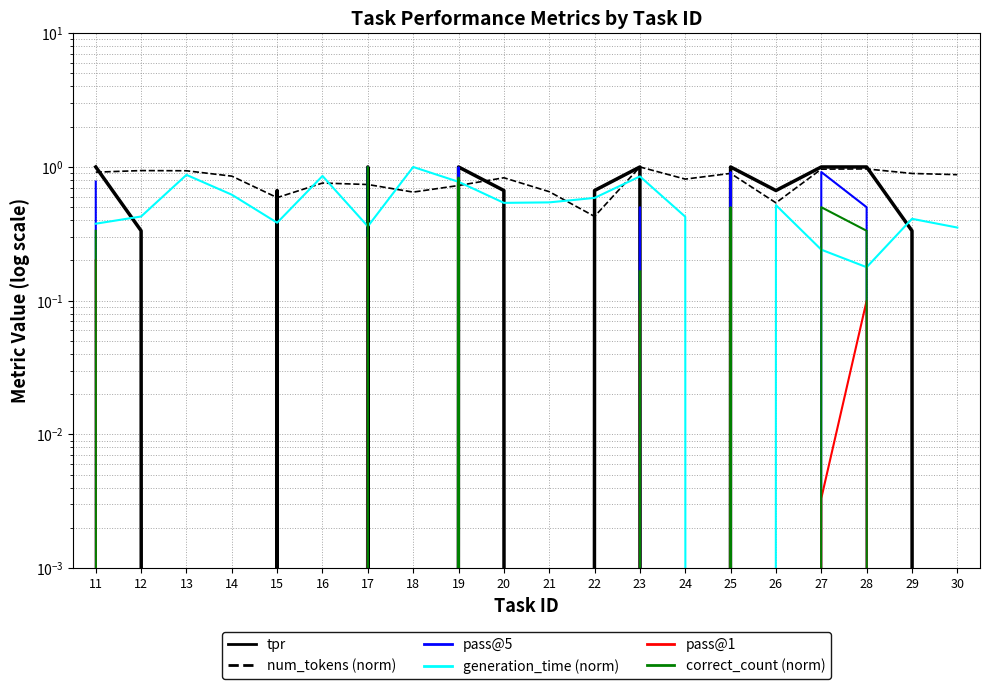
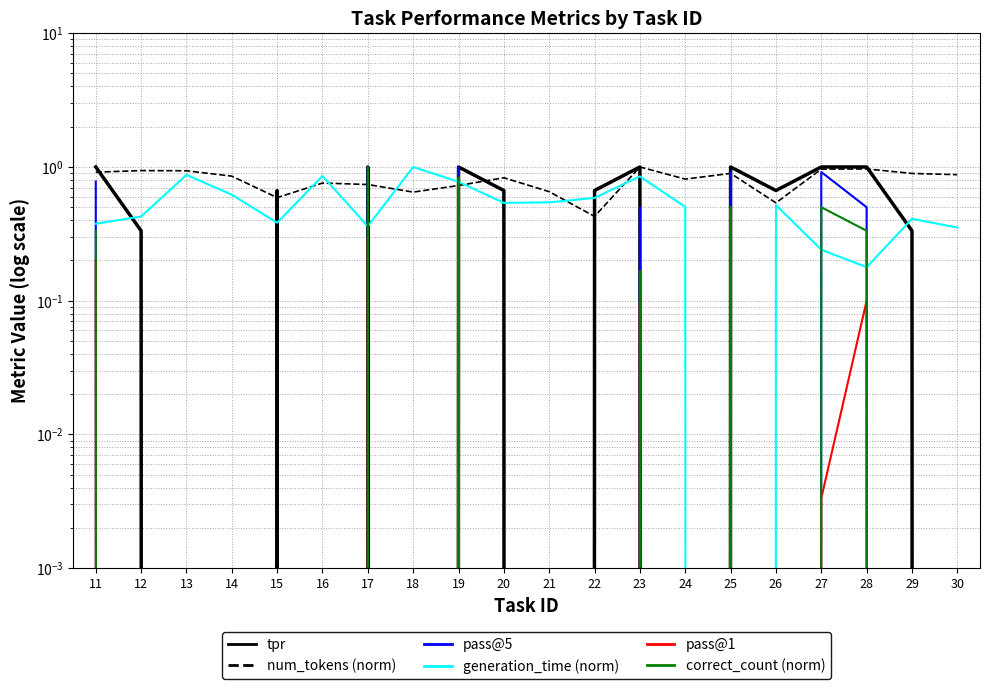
  {
    "pass@5": {
      "11": 0.8,
      "23": 0.50,
      "27": 0.9,
      "28": 0.50
    },
    "generation_time (norm)": {
      "11": 0.38,
      "12": 0.43,
      "13": 0.9,
      "14": 0.6,
      "15": 0.38,
      "16": 0.9,
      "17": 0.36,
      "18": 1.0,
      "19": 0.8,
      "20": 0.54,
      "21": 0.54,
      "22": 0.6,
      "23": 0.8,
-     "24": 0.42,
+     "24": 0.50,
      "27": 0.24,
      "28": 0.18,
      "29": 0.41,
      "30": 0.35
    },
    "pass@1": {
      "11": 0.20,
      "17": 0.30,
      "19": 0.50,
      "23": 0.10,
      "25": 0.30,
      "27": 0.0033,
      "28": 0.10
    },
    "correct_count (norm)": {
      "11": 0.33,
      "19": 0.8,
      "23": 0.17,
      "25": 0.50,
      "27": 0.50,
      "28": 0.33
    }
  }
